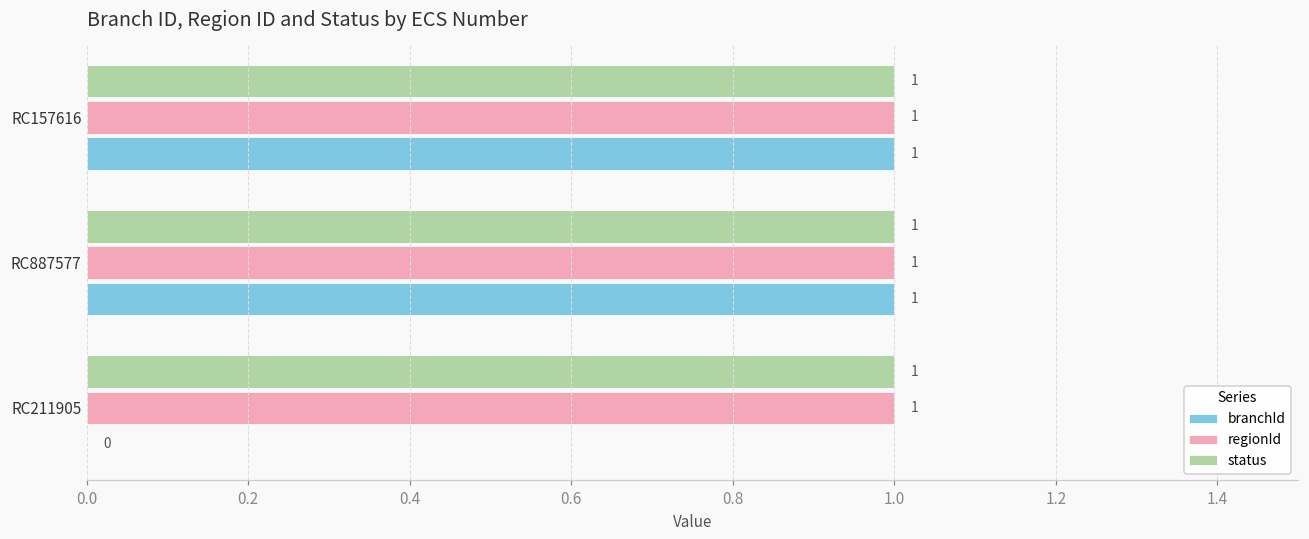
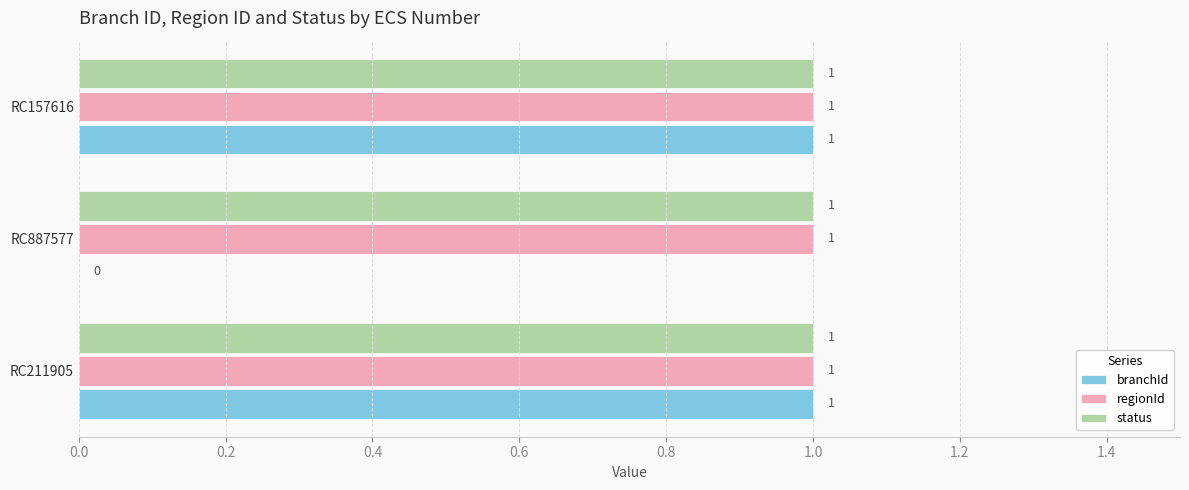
  {
    "branchId": {
      "RC157616": 1,
-     "RC887577": 1,
-     "RC211905": 0
+     "RC887577": 0,
+     "RC211905": 1
    },
    "regionId": {
      "RC157616": 1,
      "RC887577": 1,
      "RC211905": 1
    },
    "status": {
      "RC157616": 1,
      "RC887577": 1,
      "RC211905": 1
    }
  }
